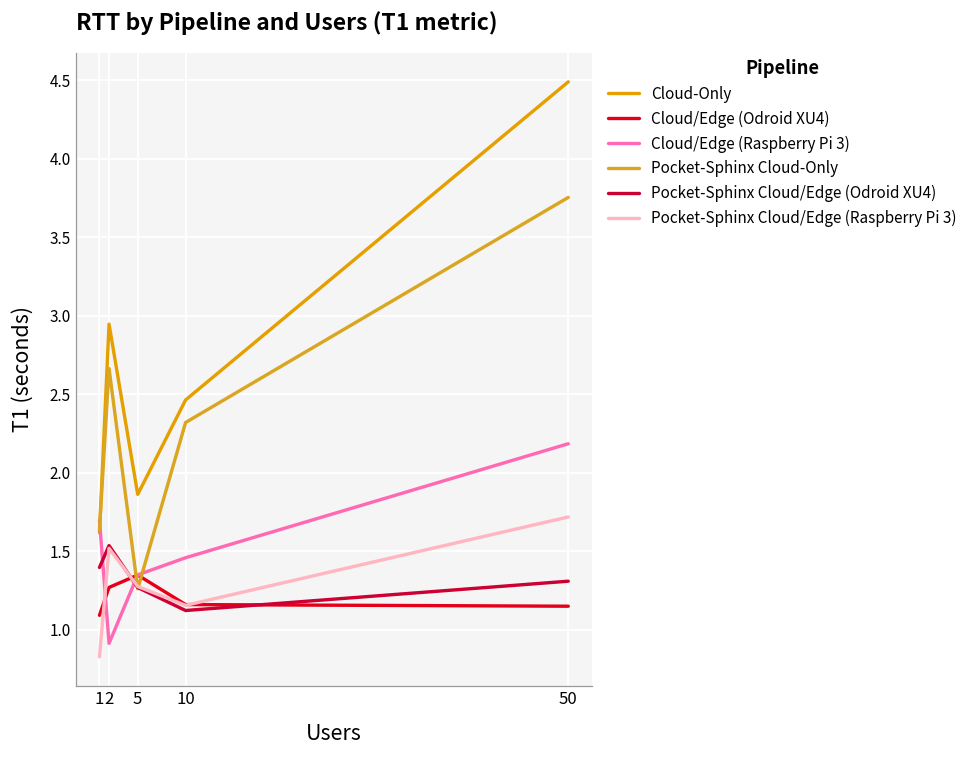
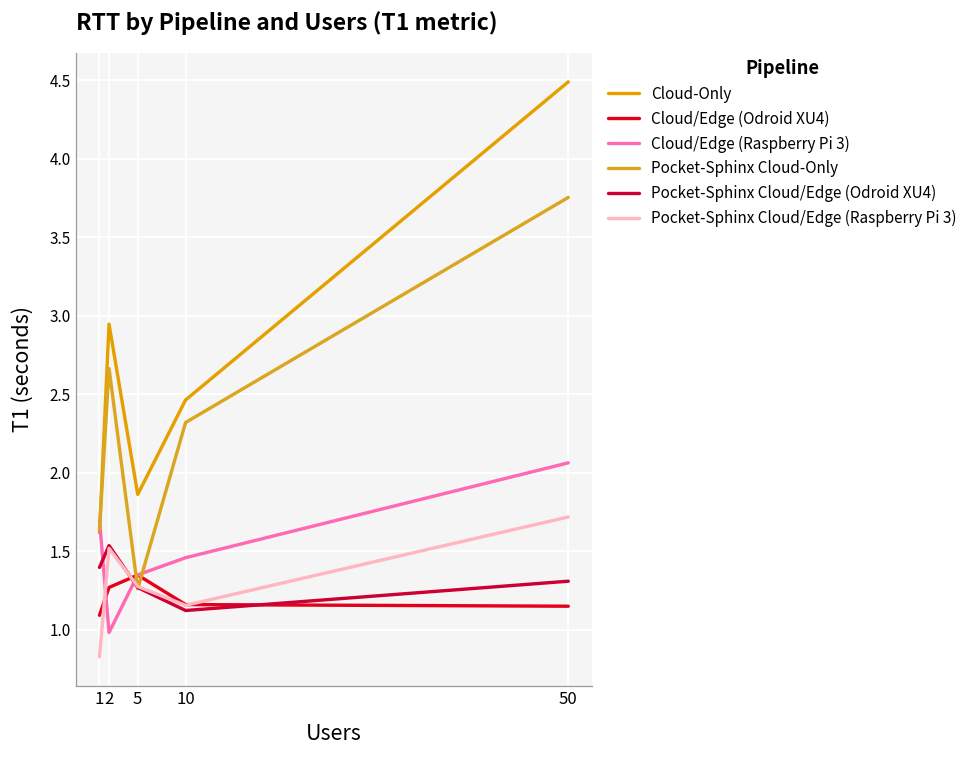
  {
    "Cloud/Edge (Raspberry Pi 3)": {
      "1": 1.69,
-     "2": 0.91,
+     "2": 0.98,
      "10": 1.46,
-     "50": 2.18
+     "50": 2.06
    },
    "Pocket-Sphinx Cloud/Edge (Raspberry Pi 3)": {
      "1": 0.83,
      "50": 1.72
    }
  }
